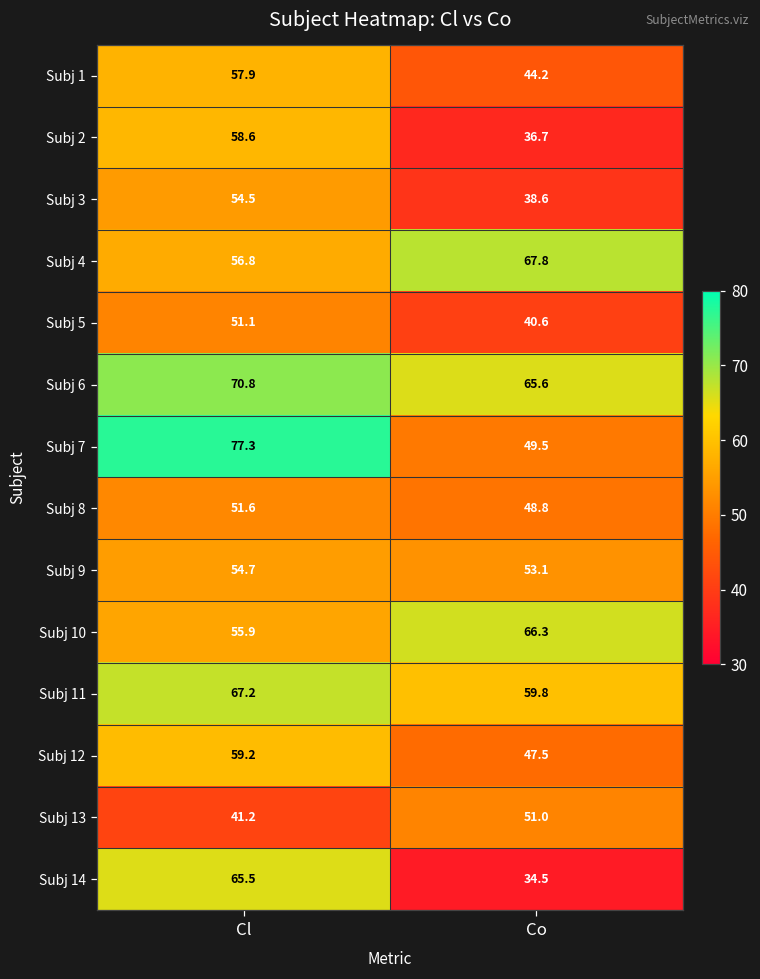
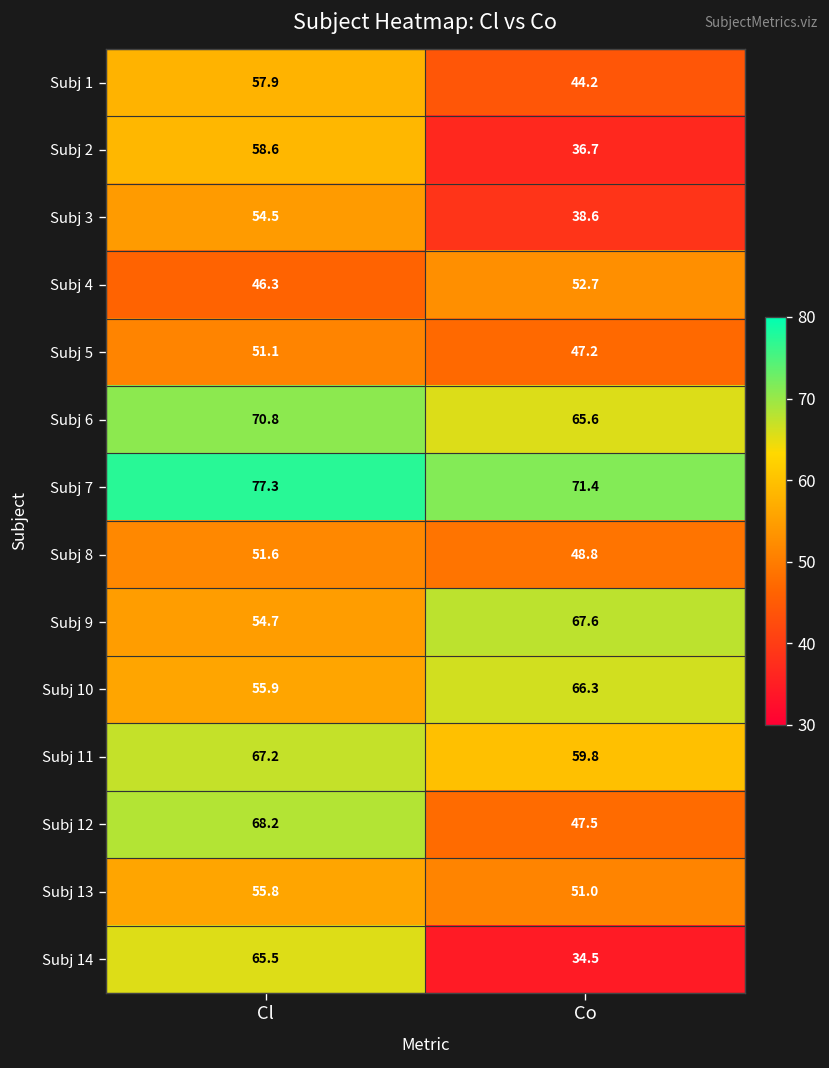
  {
    "Subj 1": {
      "Cl": 57.9,
      "Co": 44.2
    },
    "Subj 2": {
      "Cl": 58.6,
      "Co": 36.7
    },
    "Subj 3": {
      "Cl": 54.5,
      "Co": 38.6
    },
    "Subj 4": {
-     "Cl": 56.8,
-     "Co": 67.8
+     "Cl": 46.3,
+     "Co": 52.7
    },
    "Subj 5": {
      "Cl": 51.1,
-     "Co": 40.6
+     "Co": 47.2
    },
    "Subj 6": {
      "Cl": 70.8,
      "Co": 65.6
    },
    "Subj 7": {
      "Cl": 77.3,
-     "Co": 49.5
+     "Co": 71.4
    },
    "Subj 8": {
      "Cl": 51.6,
      "Co": 48.8
    },
    "Subj 9": {
      "Cl": 54.7,
-     "Co": 53.1
+     "Co": 67.6
    },
    "Subj 10": {
      "Cl": 55.9,
      "Co": 66.3
    },
    "Subj 11": {
      "Cl": 67.2,
      "Co": 59.8
    },
    "Subj 12": {
-     "Cl": 59.2,
+     "Cl": 68.2,
      "Co": 47.5
    },
    "Subj 13": {
-     "Cl": 41.2,
+     "Cl": 55.8,
      "Co": 51.0
    },
    "Subj 14": {
      "Cl": 65.5,
      "Co": 34.5
    }
  }
